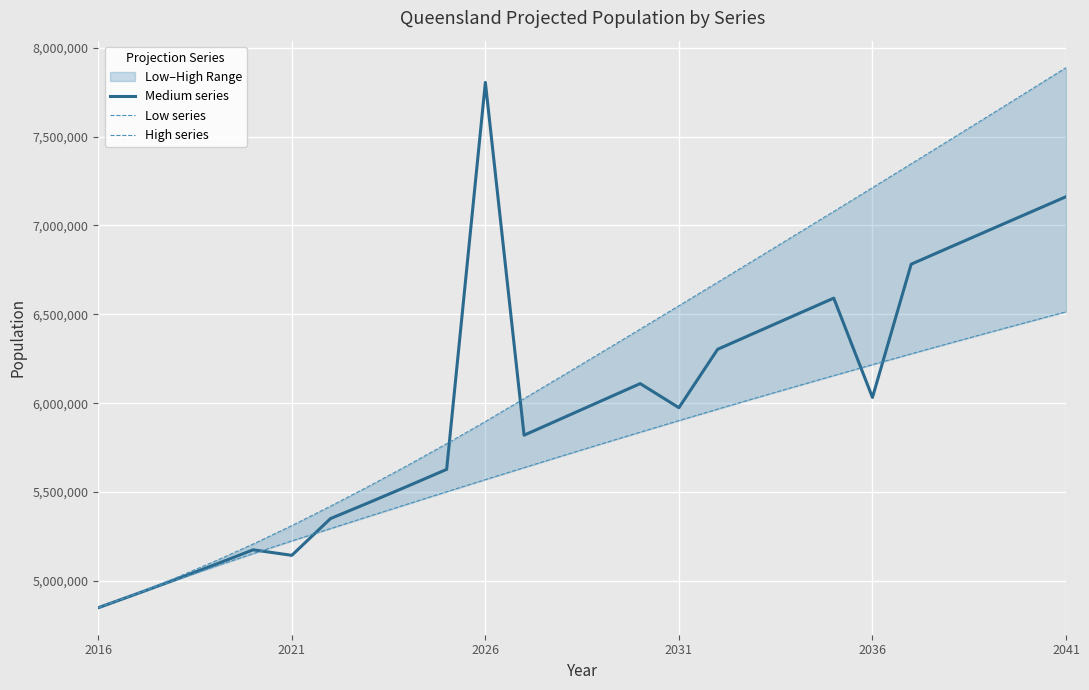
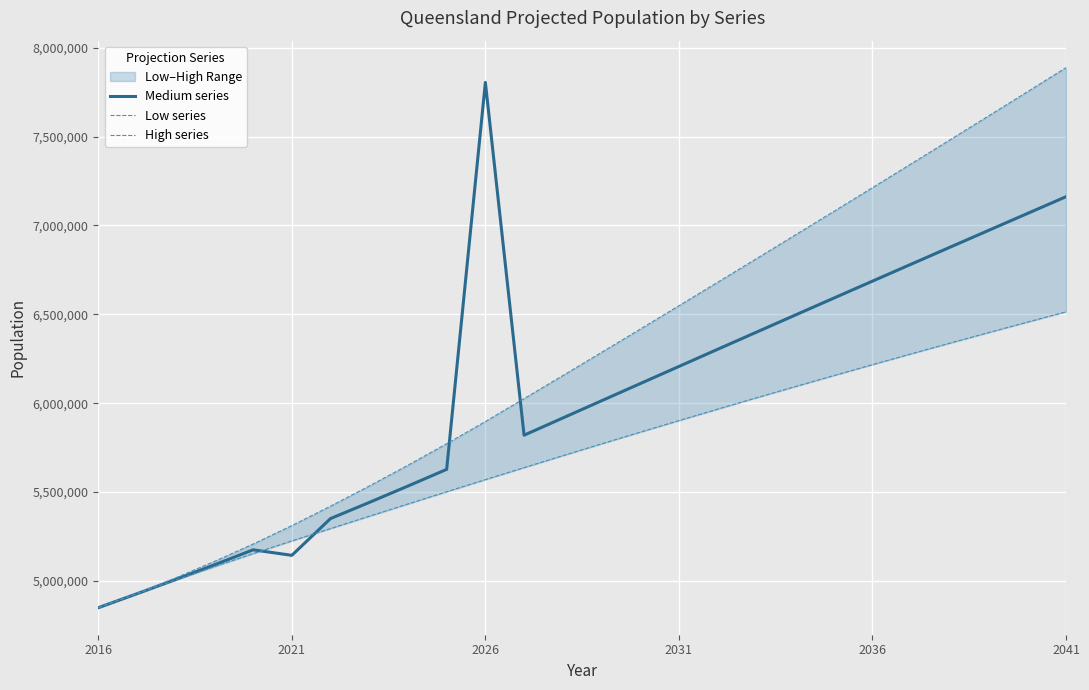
  {
    "Medium series": {
      "2021": "5,140,000",
      "2026": "7,800,000",
-     "2031": "5,970,000",
-     "2036": "6,030,000",
+     "2031": "6,210,000",
+     "2036": "6,690,000",
      "2041": "7,160,000"
    }
  }
